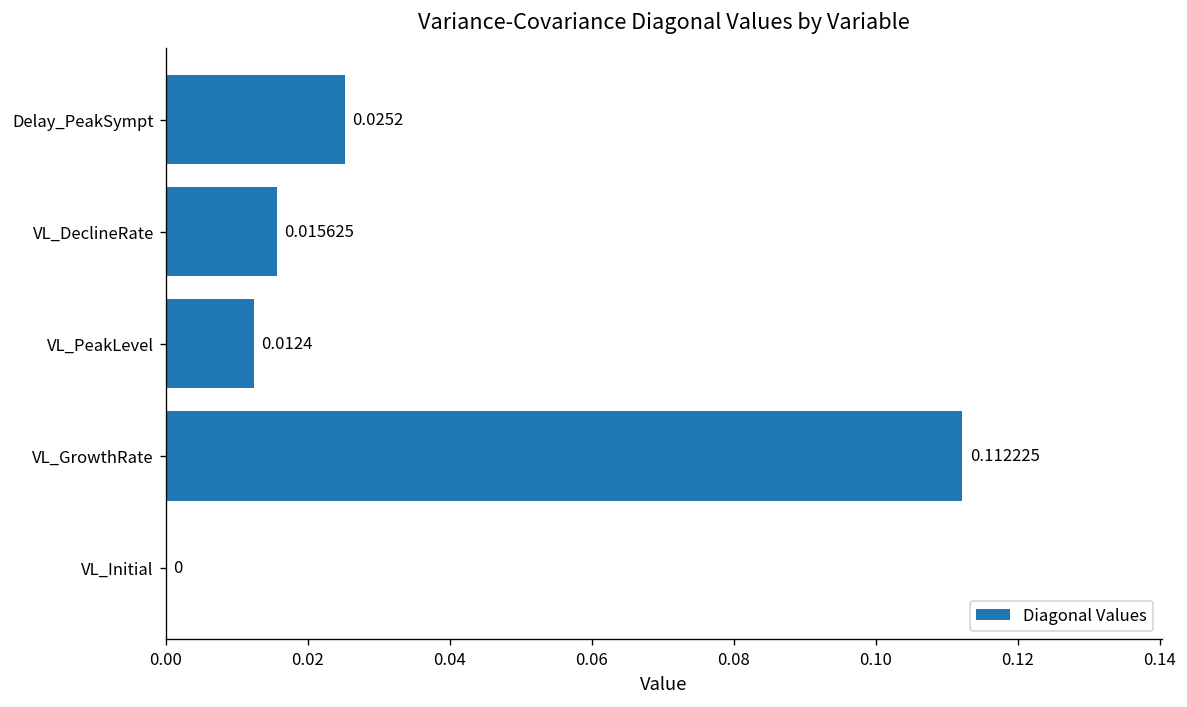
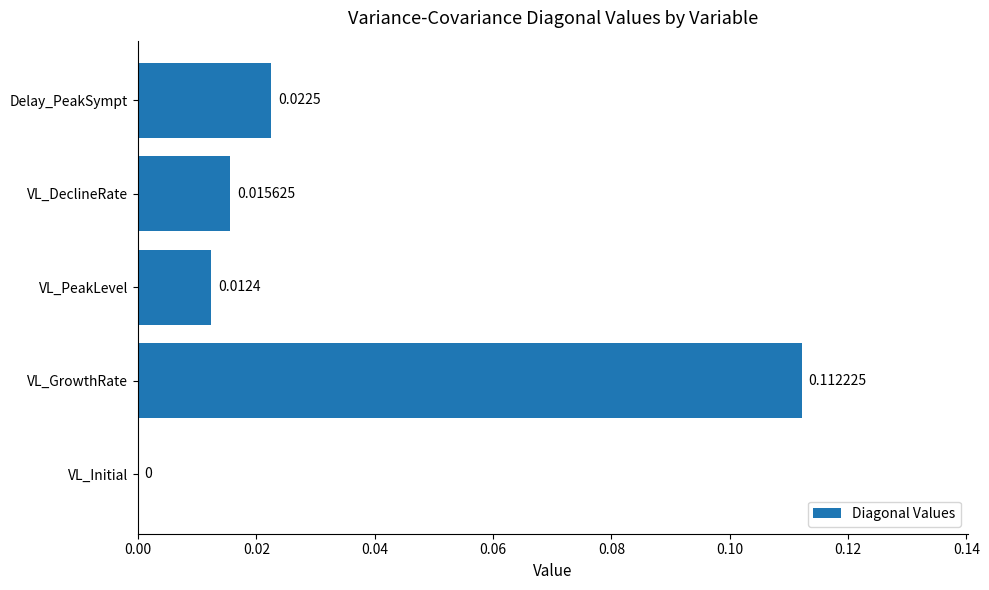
  {
-   "Delay_PeakSympt": 0.0252,
+   "Delay_PeakSympt": 0.0225,
    "VL_DeclineRate": 0.015625,
    "VL_PeakLevel": 0.0124,
    "VL_GrowthRate": 0.112225,
    "VL_Initial": 0
  }
